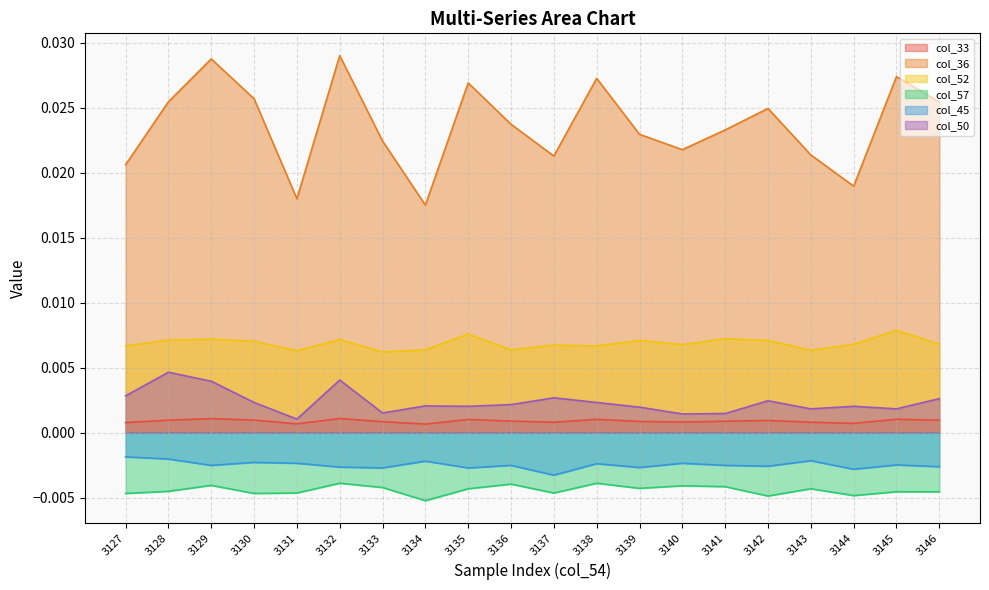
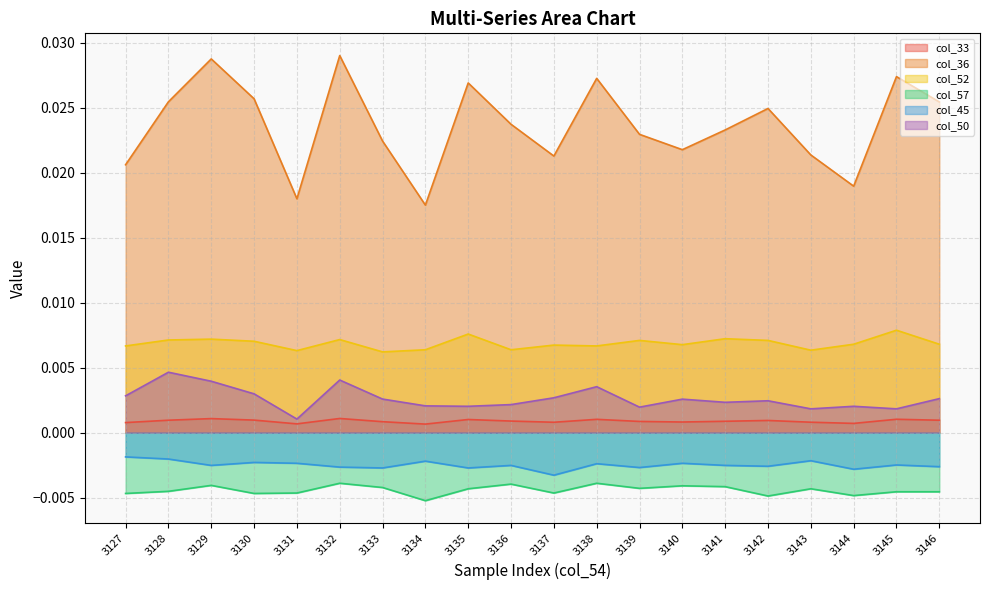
  {
    "col_50": {
      "3127": 0.0028,
      "3128": 0.0047,
      "3129": 0.0040,
-     "3130": 0.0023,
+     "3130": 0.0030,
      "3131": 0.0010,
      "3132": 0.0040,
-     "3133": 0.0015,
+     "3133": 0.0026,
      "3134": 0.0021,
      "3135": 0.0020,
      "3136": 0.0022,
      "3137": 0.0027,
-     "3138": 0.0023,
+     "3138": 0.0035,
      "3139": 0.0020,
-     "3140": 0.0014,
-     "3141": 0.0015,
+     "3140": 0.0026,
+     "3141": 0.0023,
      "3142": 0.0025,
      "3143": 0.0018,
      "3144": 0.0020,
      "3145": 0.0018,
      "3146": 0.0026
    }
  }
